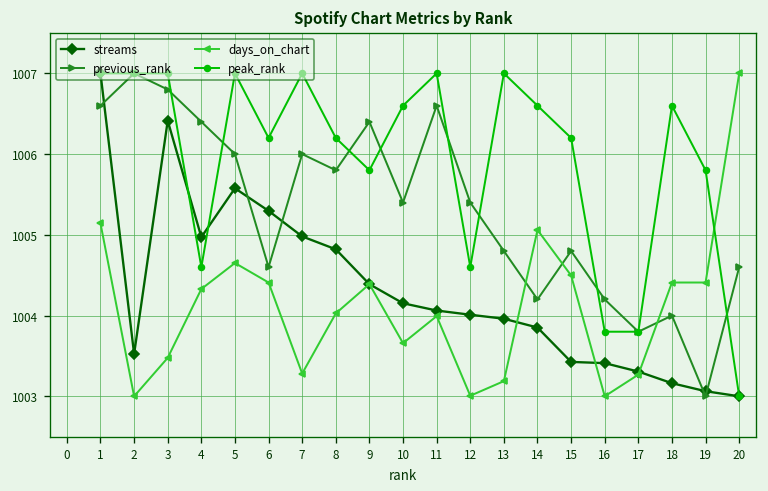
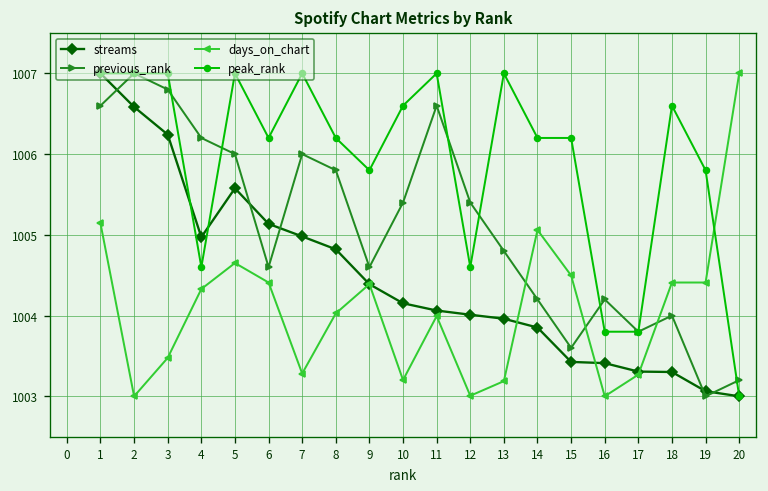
  {
    "streams": {
-     "2": 1003.5,
-     "3": 1006.4,
+     "2": 1006.6,
+     "3": 1006.2,
      "4": 1005.0,
      "5": 1005.6,
-     "6": 1005.3,
+     "6": 1005.1,
      "7": 1005.0,
      "8": 1004.8,
      "10": 1004.2,
      "11": 1004.1,
      "12": 1004.0,
      "13": 1004.0,
      "14": 1003.9,
      "15": 1003.4,
      "16": 1003.4,
-     "18": 1003.2,
+     "18": 1003.3,
      "19": 1003.1
    },
    "previous_rank": {
      "1": 1006.6,
      "3": 1006.8,
-     "4": 1006.4,
+     "4": 1006.2,
      "5": 1006.0,
      "6": 1004.6,
      "7": 1006.0,
      "8": 1005.8,
-     "9": 1006.4,
+     "9": 1004.6,
      "10": 1005.4,
      "11": 1006.6,
      "12": 1005.4,
      "13": 1004.8,
      "14": 1004.2,
-     "15": 1004.8,
+     "15": 1003.6,
      "16": 1004.2,
      "18": 1004.0,
      "19": 1003.0,
-     "20": 1004.6
+     "20": 1003.2
    },
    "days_on_chart": {
      "1": 1005.1,
      "2": 1003.0,
      "3": 1003.5,
      "4": 1004.3,
      "5": 1004.7,
      "6": 1004.4,
      "7": 1003.3,
      "8": 1004.0,
-     "10": 1003.7,
+     "10": 1003.2,
      "11": 1004.0,
      "12": 1003.0,
      "13": 1003.2,
      "14": 1005.1,
      "15": 1004.5,
      "16": 1003.0,
      "18": 1004.4,
      "19": 1004.4,
      "20": 1007.0
    },
    "peak_rank": {
      "4": 1004.6,
      "6": 1006.2,
      "8": 1006.2,
      "9": 1005.8,
      "10": 1006.6,
      "11": 1007.0,
      "12": 1004.6,
      "13": 1007.0,
-     "14": 1006.6,
+     "14": 1006.2,
      "15": 1006.2,
      "16": 1003.8,
      "18": 1006.6,
      "19": 1005.8
    }
  }
